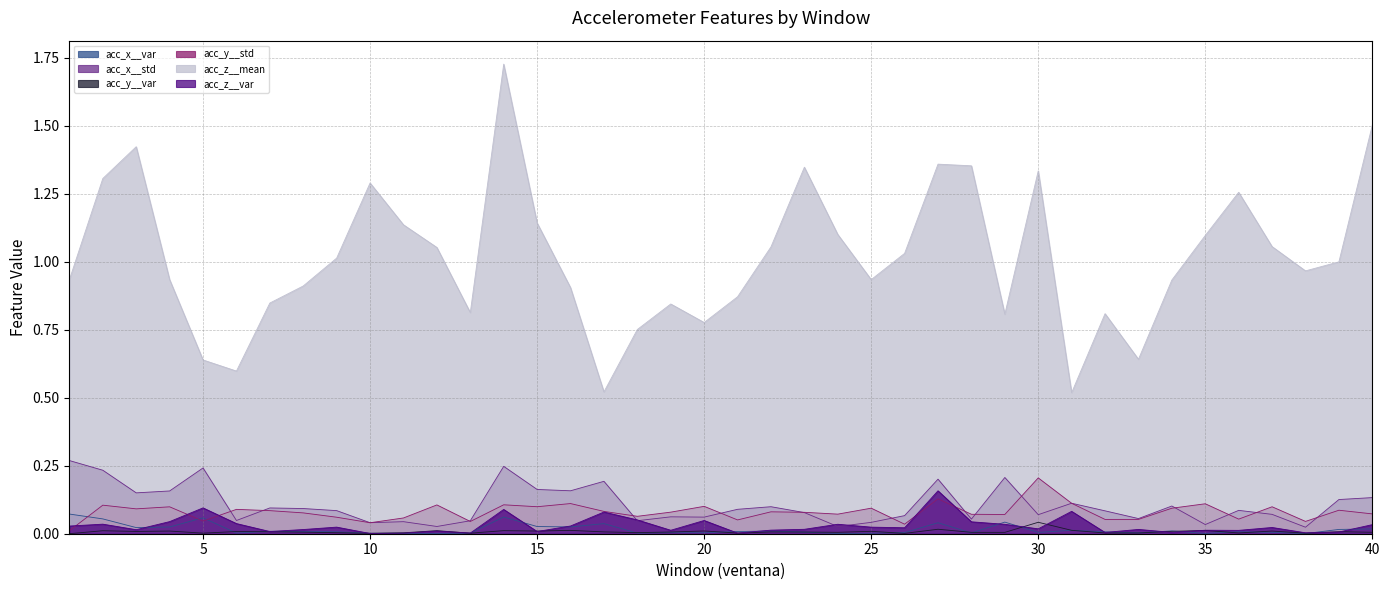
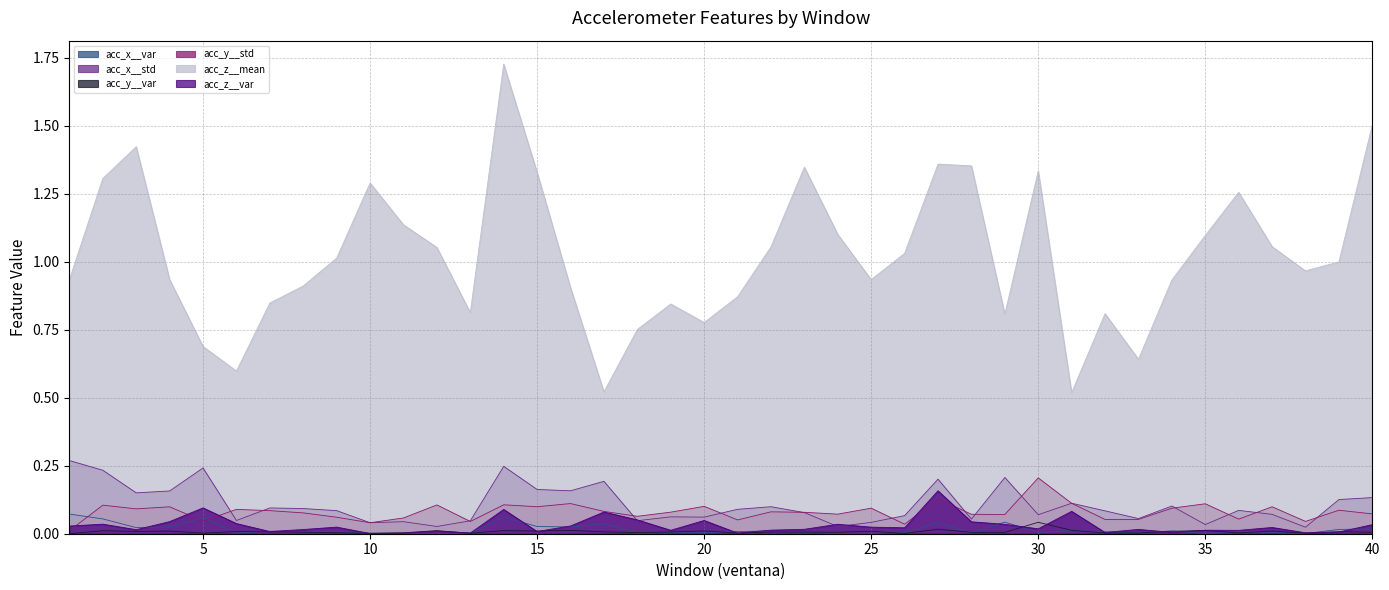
  {
    "acc_x__var": {
      "5": 0.06,
      "15": 0.03,
      "30": 0.00,
      "35": 0.00,
      "40": 0.02
    },
    "acc_y__var": {
      "5": 0.00,
      "30": 0.04,
      "40": 0.01
    },
    "acc_z__mean": {
-     "5": 0.64,
+     "5": 0.69,
      "10": 1.29,
-     "15": 1.14,
+     "15": 1.33,
      "20": 0.78,
      "25": 0.93,
      "30": 1.33,
      "35": 1.10,
      "40": 1.50
    }
  }
